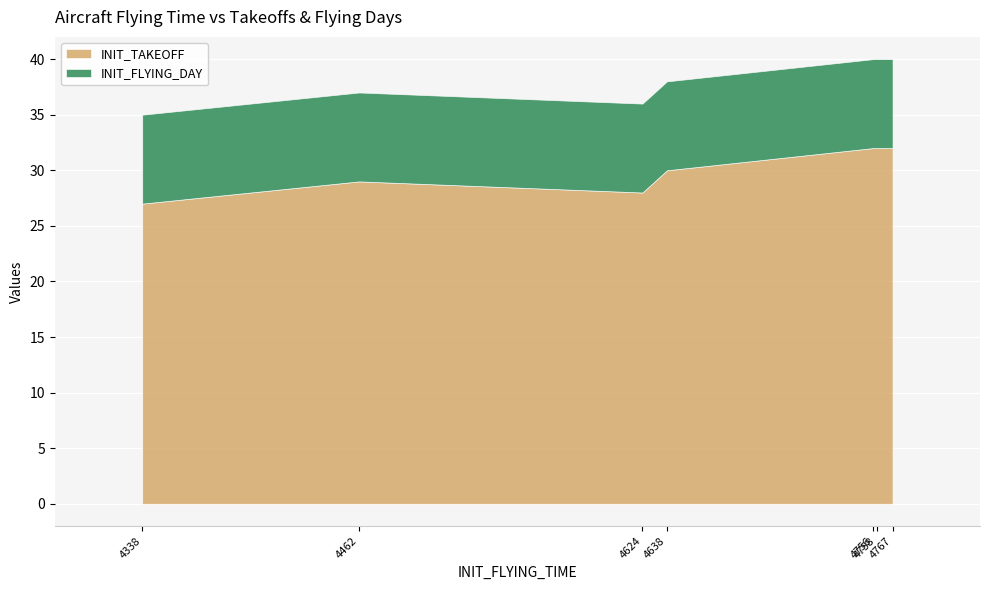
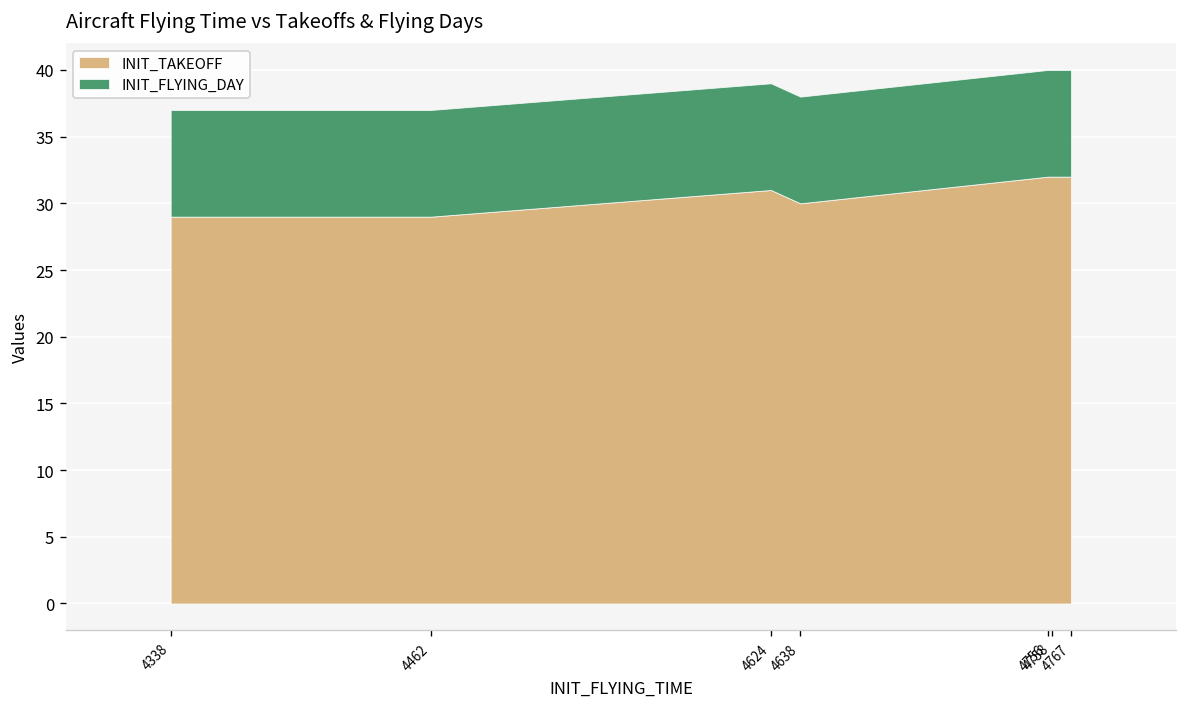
  {
    "INIT_TAKEOFF": {
-     "4338": 27,
+     "4338": 29,
      "4462": 29,
-     "4624": 28,
+     "4624": 31,
      "4638": 30,
      "4756": 32,
      "4758": 32,
      "4767": 32
    },
    "INIT_FLYING_DAY": {
      "4338": 8,
      "4462": 8,
      "4624": 8,
      "4638": 8,
      "4756": 8,
      "4758": 8,
      "4767": 8
    }
  }
